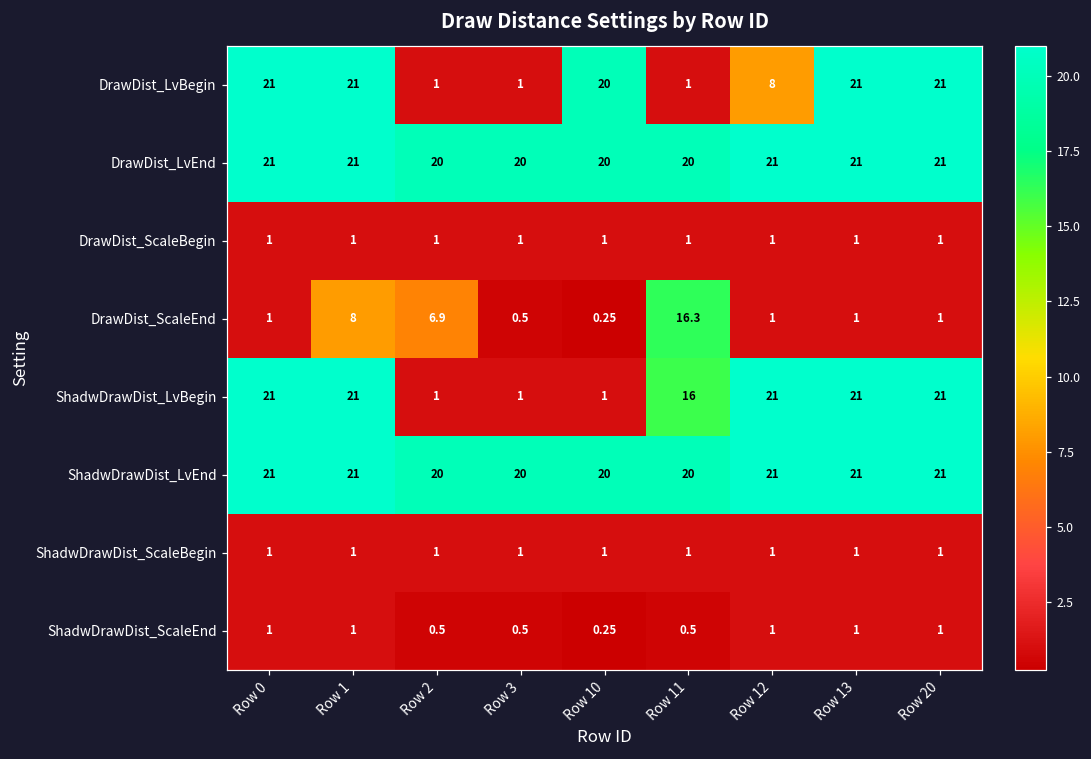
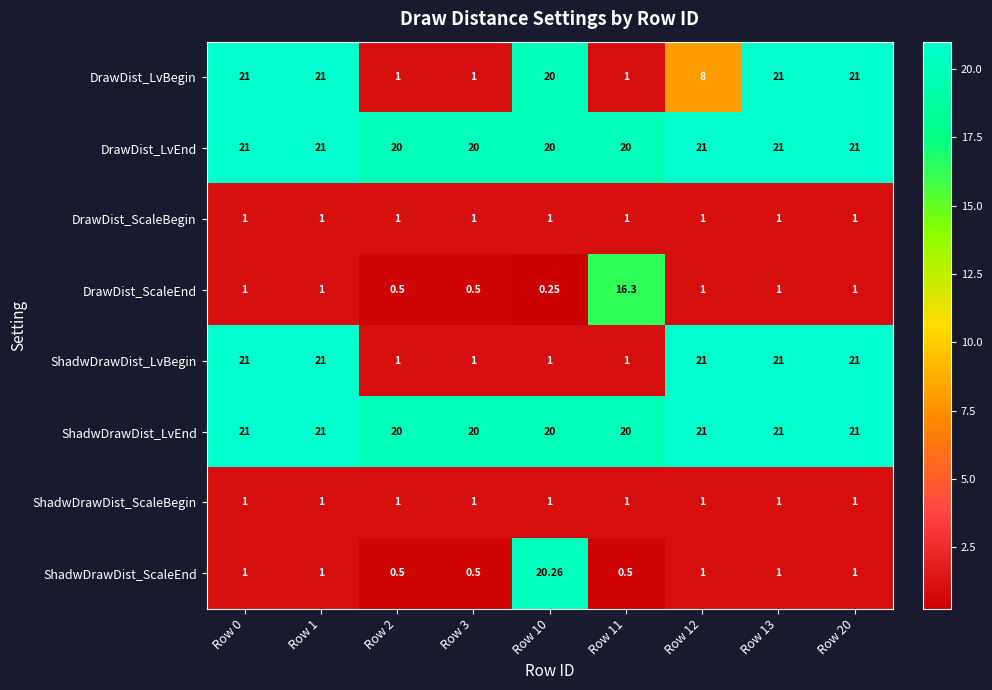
  {
    "DrawDist_LvBegin": {
      "Row 0": 21,
      "Row 1": 21,
      "Row 2": 1,
      "Row 3": 1,
      "Row 10": 20,
      "Row 11": 1,
      "Row 12": 8,
      "Row 13": 21,
      "Row 20": 21
    },
    "DrawDist_LvEnd": {
      "Row 0": 21,
      "Row 1": 21,
      "Row 2": 20,
      "Row 3": 20,
      "Row 10": 20,
      "Row 11": 20,
      "Row 12": 21,
      "Row 13": 21,
      "Row 20": 21
    },
    "DrawDist_ScaleBegin": {
      "Row 0": 1,
      "Row 1": 1,
      "Row 2": 1,
      "Row 3": 1,
      "Row 10": 1,
      "Row 11": 1,
      "Row 12": 1,
      "Row 13": 1,
      "Row 20": 1
    },
    "DrawDist_ScaleEnd": {
      "Row 0": 1,
-     "Row 1": 8,
-     "Row 2": 6.9,
+     "Row 1": 1,
+     "Row 2": 0.5,
      "Row 3": 0.5,
      "Row 10": 0.25,
      "Row 11": 16.3,
      "Row 12": 1,
      "Row 13": 1,
      "Row 20": 1
    },
    "ShadwDrawDist_LvBegin": {
      "Row 0": 21,
      "Row 1": 21,
      "Row 2": 1,
      "Row 3": 1,
      "Row 10": 1,
-     "Row 11": 16,
+     "Row 11": 1,
      "Row 12": 21,
      "Row 13": 21,
      "Row 20": 21
    },
    "ShadwDrawDist_LvEnd": {
      "Row 0": 21,
      "Row 1": 21,
      "Row 2": 20,
      "Row 3": 20,
      "Row 10": 20,
      "Row 11": 20,
      "Row 12": 21,
      "Row 13": 21,
      "Row 20": 21
    },
    "ShadwDrawDist_ScaleBegin": {
      "Row 0": 1,
      "Row 1": 1,
      "Row 2": 1,
      "Row 3": 1,
      "Row 10": 1,
      "Row 11": 1,
      "Row 12": 1,
      "Row 13": 1,
      "Row 20": 1
    },
    "ShadwDrawDist_ScaleEnd": {
      "Row 0": 1,
      "Row 1": 1,
      "Row 2": 0.5,
      "Row 3": 0.5,
-     "Row 10": 0.25,
+     "Row 10": 20.26,
      "Row 11": 0.5,
      "Row 12": 1,
      "Row 13": 1,
      "Row 20": 1
    }
  }
